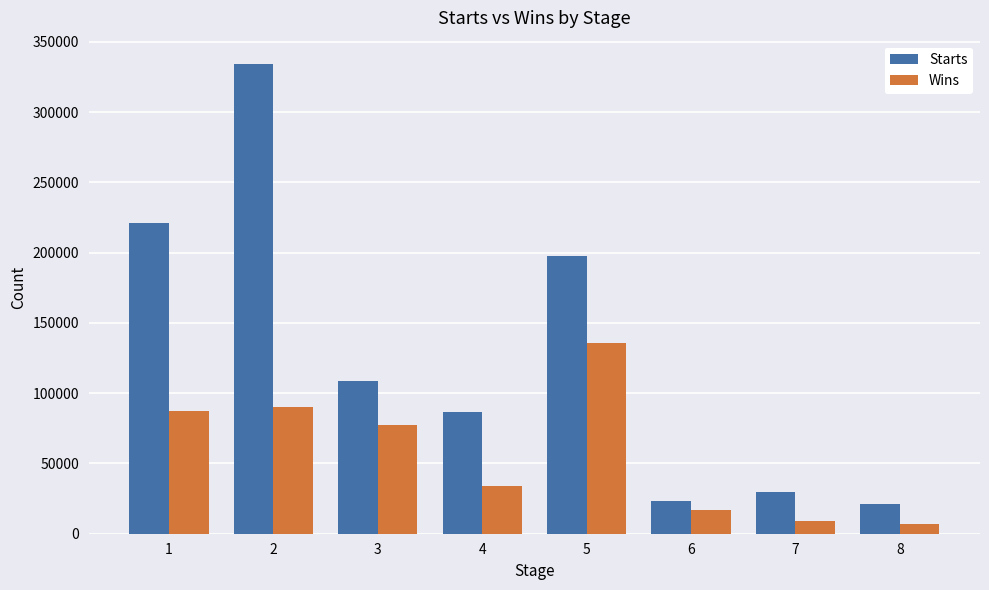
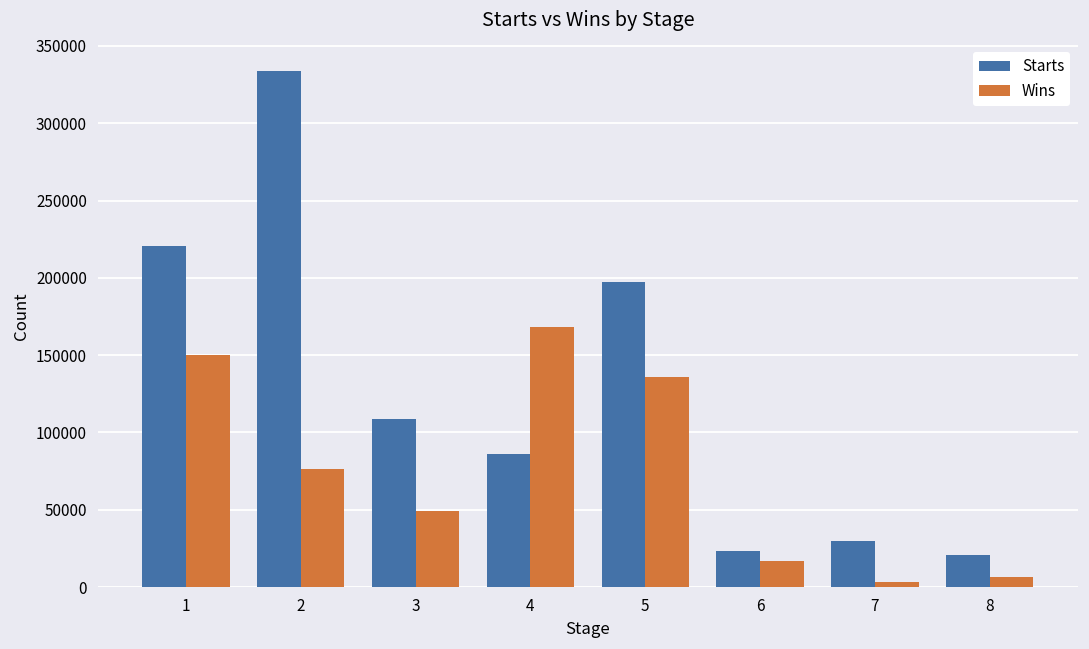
  {
    "Starts": {
      "1": 221000,
      "2": 334000,
      "3": 109000,
      "4": 86000,
      "5": 198000,
      "6": 23000,
      "7": 30000,
      "8": 21000
    },
    "Wins": {
-     "1": 87000,
-     "2": 90000,
-     "3": 77000,
-     "4": 34000,
+     "1": 150000,
+     "2": 77000,
+     "3": 49000,
+     "4": 168000,
      "5": 136000,
      "6": 17000,
-     "7": 9000,
+     "7": 3000,
      "8": 7000
    }
  }
